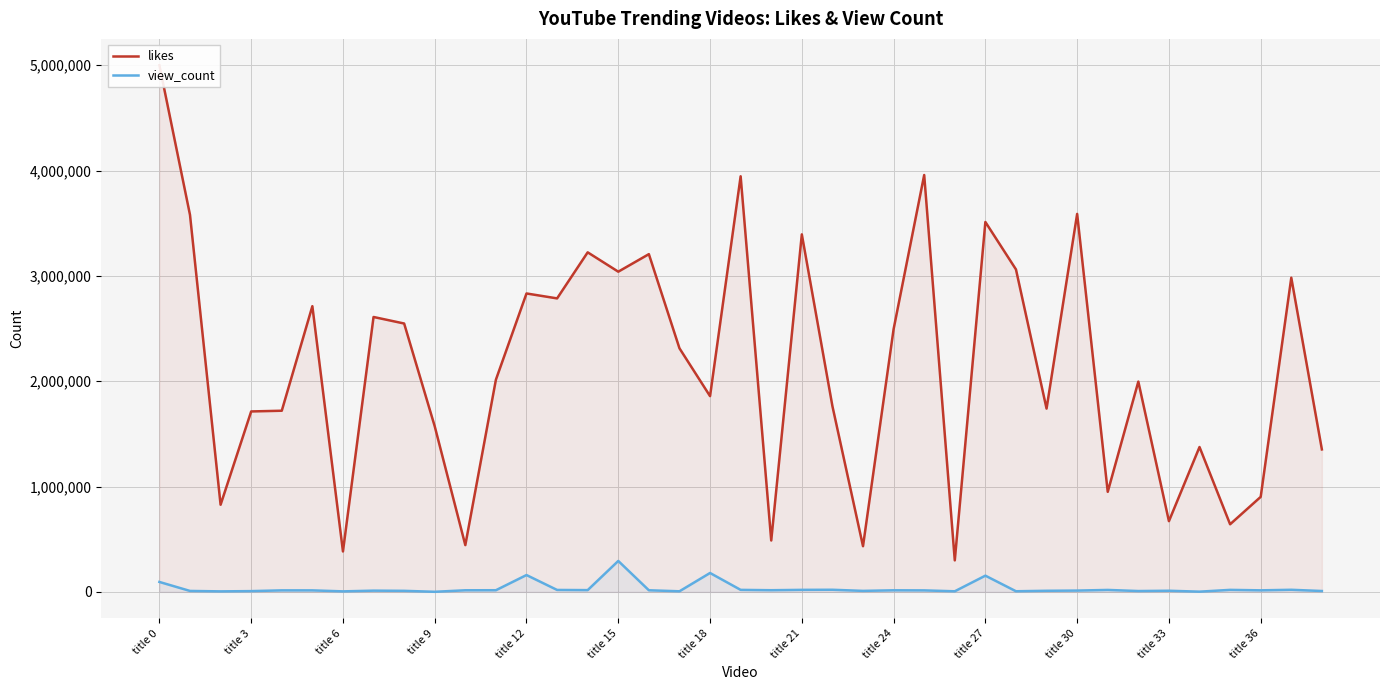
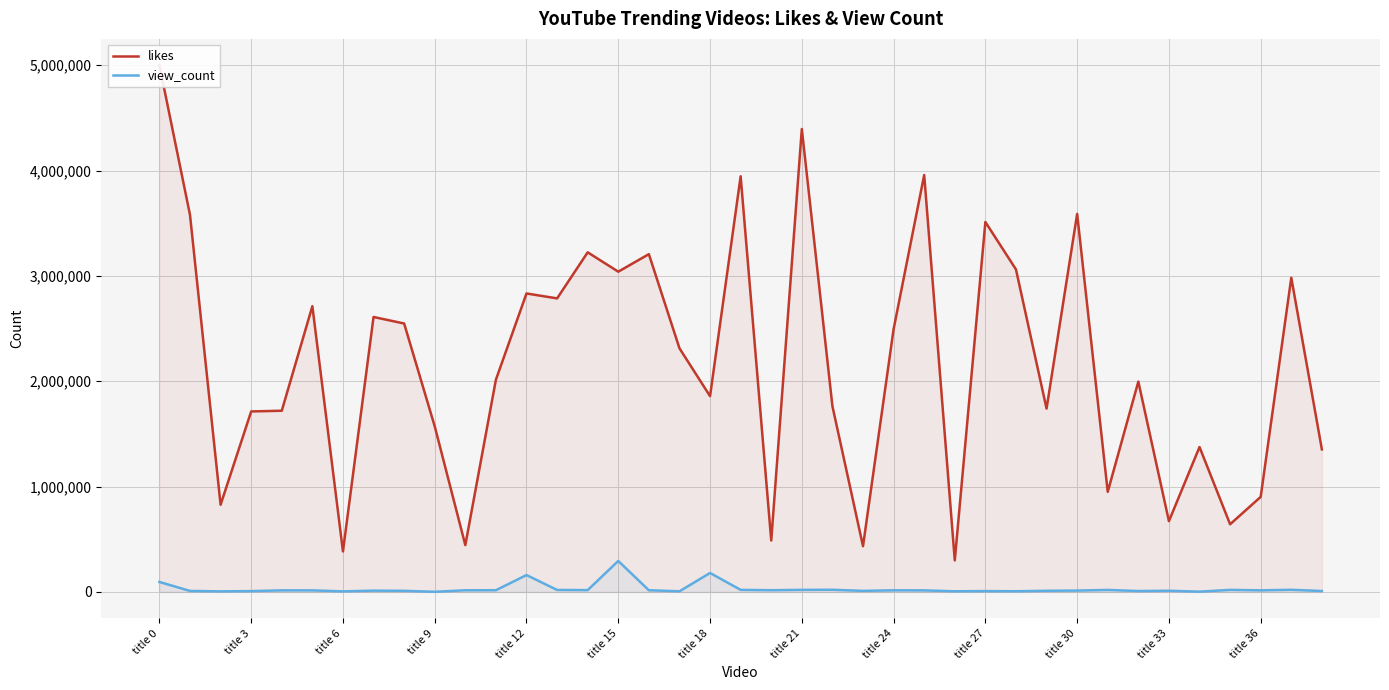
  {
    "likes": {
      "title 3": "1,710,000",
      "title 6": "380,000",
      "title 9": "1,570,000",
      "title 12": "2,830,000",
      "title 15": "3,040,000",
      "title 18": "1,860,000",
-     "title 21": "3,390,000",
+     "title 21": "4,390,000",
      "title 24": "2,490,000",
      "title 27": "3,510,000",
      "title 30": "3,590,000",
      "title 33": "670,000",
      "title 36": "900,000"
    },
    "view_count": {
      "title 0": "90,000",
      "title 3": "10,000",
      "title 6": "0",
      "title 9": "0",
      "title 12": "160,000",
      "title 15": "290,000",
      "title 18": "180,000",
      "title 21": "20,000",
      "title 24": "10,000",
-     "title 27": "150,000",
+     "title 27": "10,000",
      "title 30": "10,000",
      "title 33": "10,000",
      "title 36": "10,000"
    }
  }
